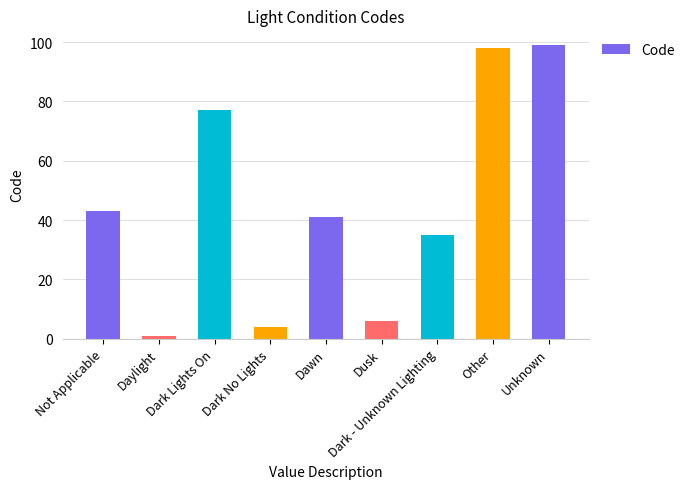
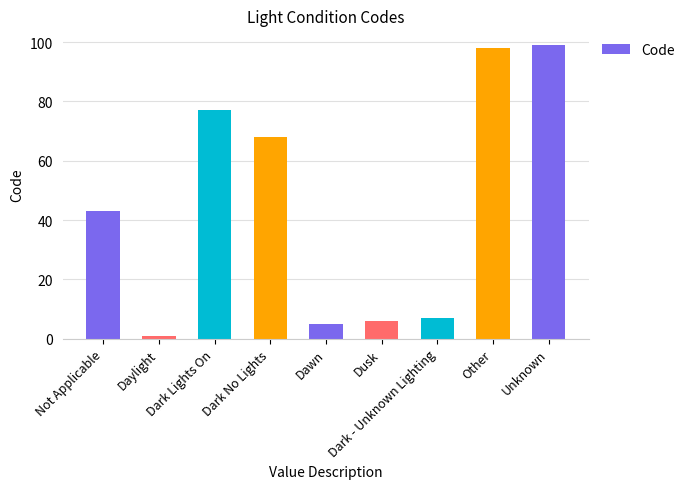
  {
    "Not Applicable": 43,
    "Daylight": 1,
    "Dark Lights On": 77,
-   "Dark No Lights": 4,
-   "Dawn": 41,
+   "Dark No Lights": 68,
+   "Dawn": 5,
    "Dusk": 6,
-   "Dark - Unknown Lighting": 35,
+   "Dark - Unknown Lighting": 7,
    "Other": 98,
    "Unknown": 99
  }
